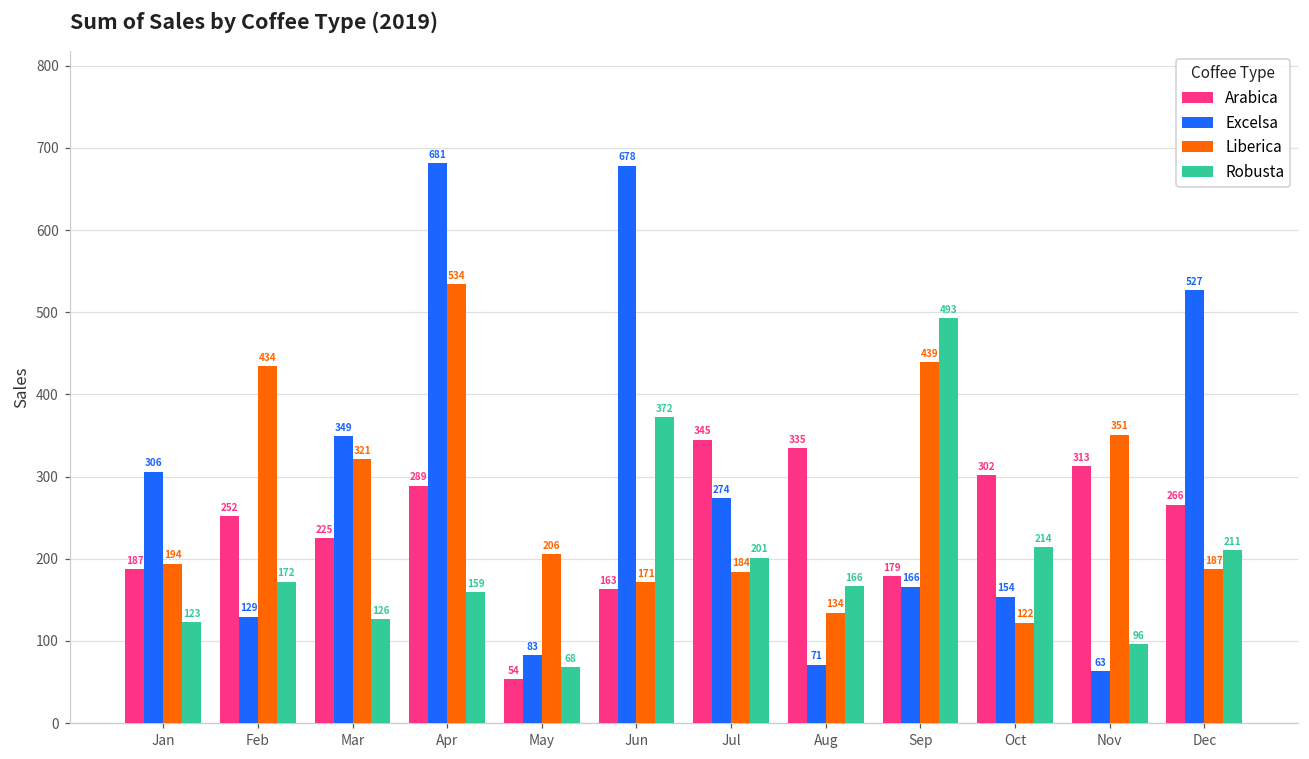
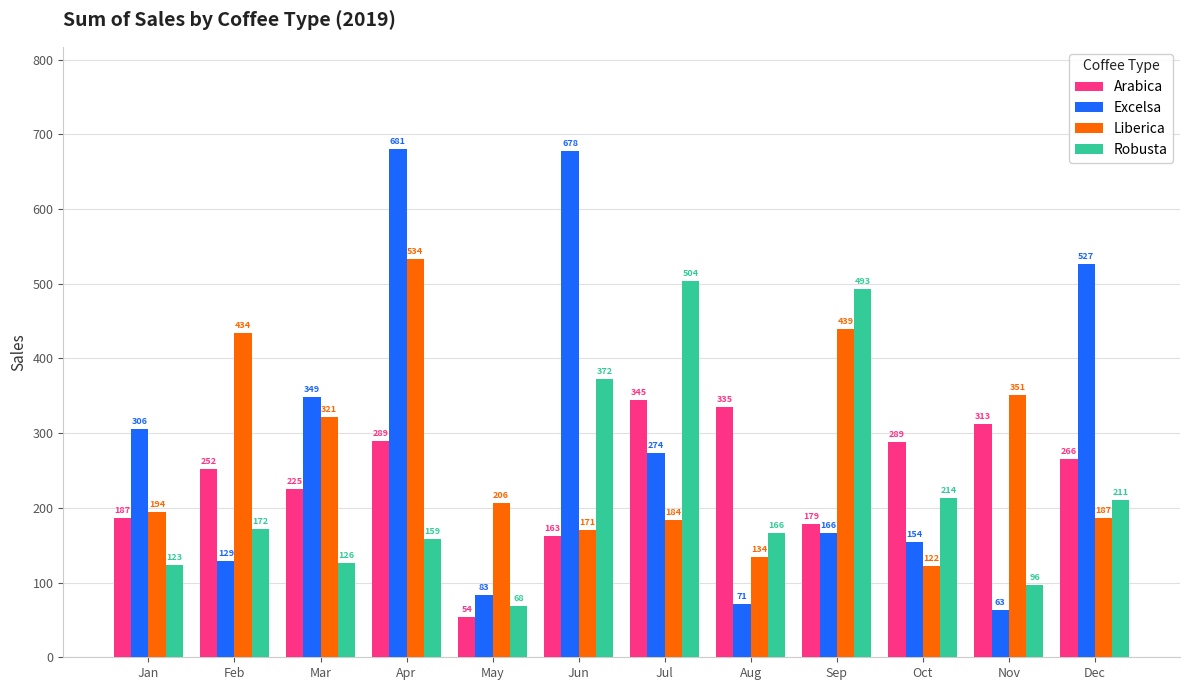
  {
    "Arabica": {
      "Jan": 187,
      "Feb": 252,
      "Mar": 225,
      "Apr": 289,
      "May": 54,
      "Jun": 163,
      "Jul": 345,
      "Aug": 335,
      "Sep": 179,
-     "Oct": 302,
+     "Oct": 289,
      "Nov": 313,
      "Dec": 266
    },
    "Excelsa": {
      "Jan": 306,
      "Feb": 129,
      "Mar": 349,
      "Apr": 681,
      "May": 83,
      "Jun": 678,
      "Jul": 274,
      "Aug": 71,
      "Sep": 166,
      "Oct": 154,
      "Nov": 63,
      "Dec": 527
    },
    "Liberica": {
      "Jan": 194,
      "Feb": 434,
      "Mar": 321,
      "Apr": 534,
      "May": 206,
      "Jun": 171,
      "Jul": 184,
      "Aug": 134,
      "Sep": 439,
      "Oct": 122,
      "Nov": 351,
      "Dec": 187
    },
    "Robusta": {
      "Jan": 123,
      "Feb": 172,
      "Mar": 126,
      "Apr": 159,
      "May": 68,
      "Jun": 372,
-     "Jul": 201,
+     "Jul": 504,
      "Aug": 166,
      "Sep": 493,
      "Oct": 214,
      "Nov": 96,
      "Dec": 211
    }
  }
